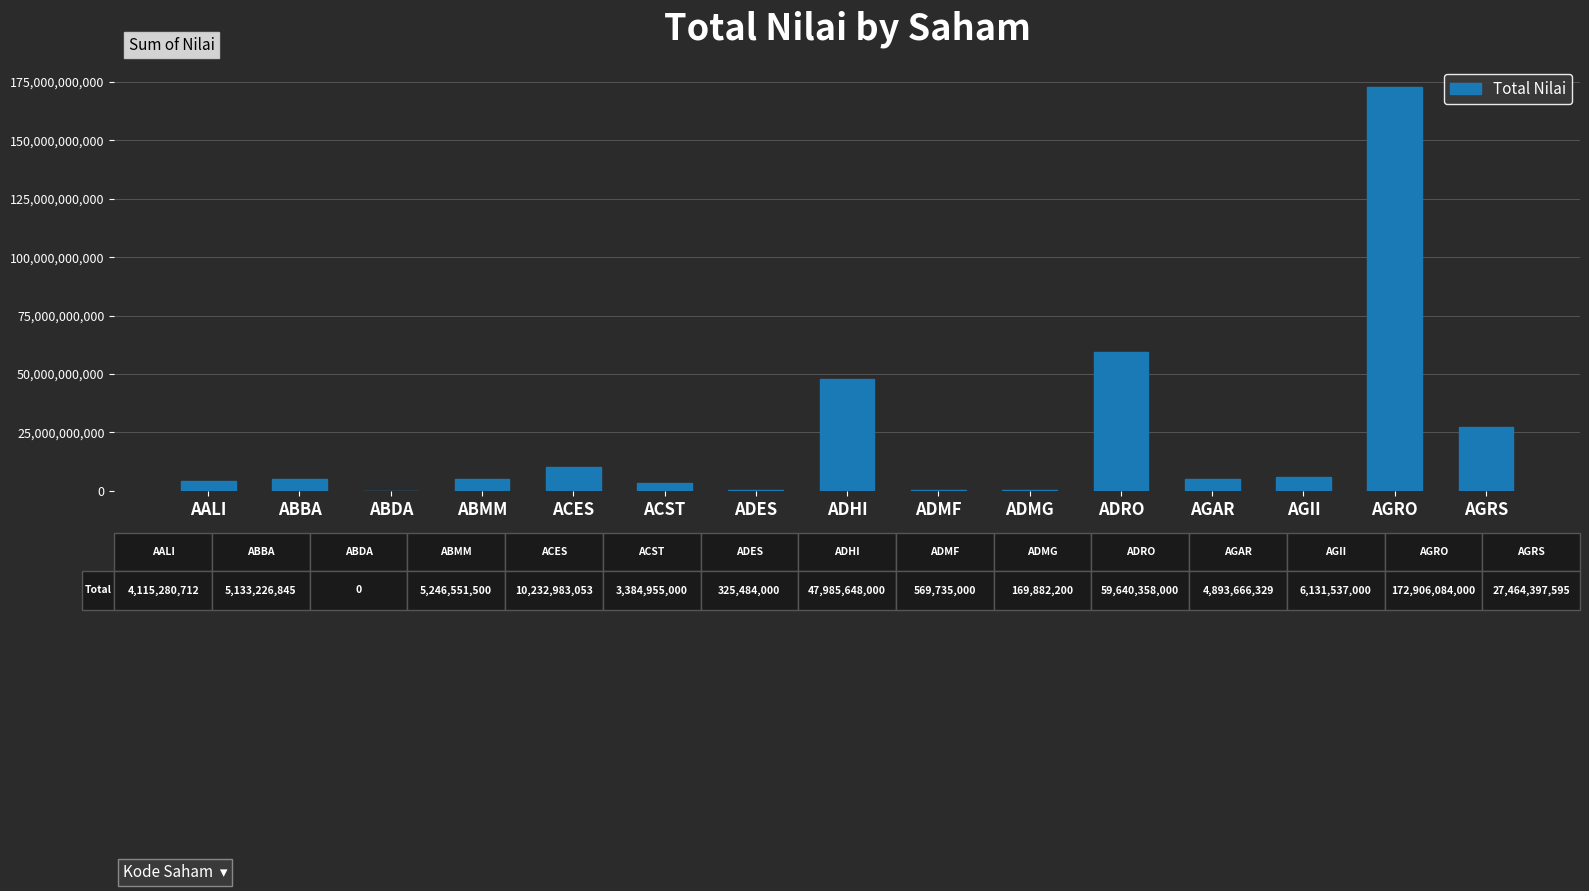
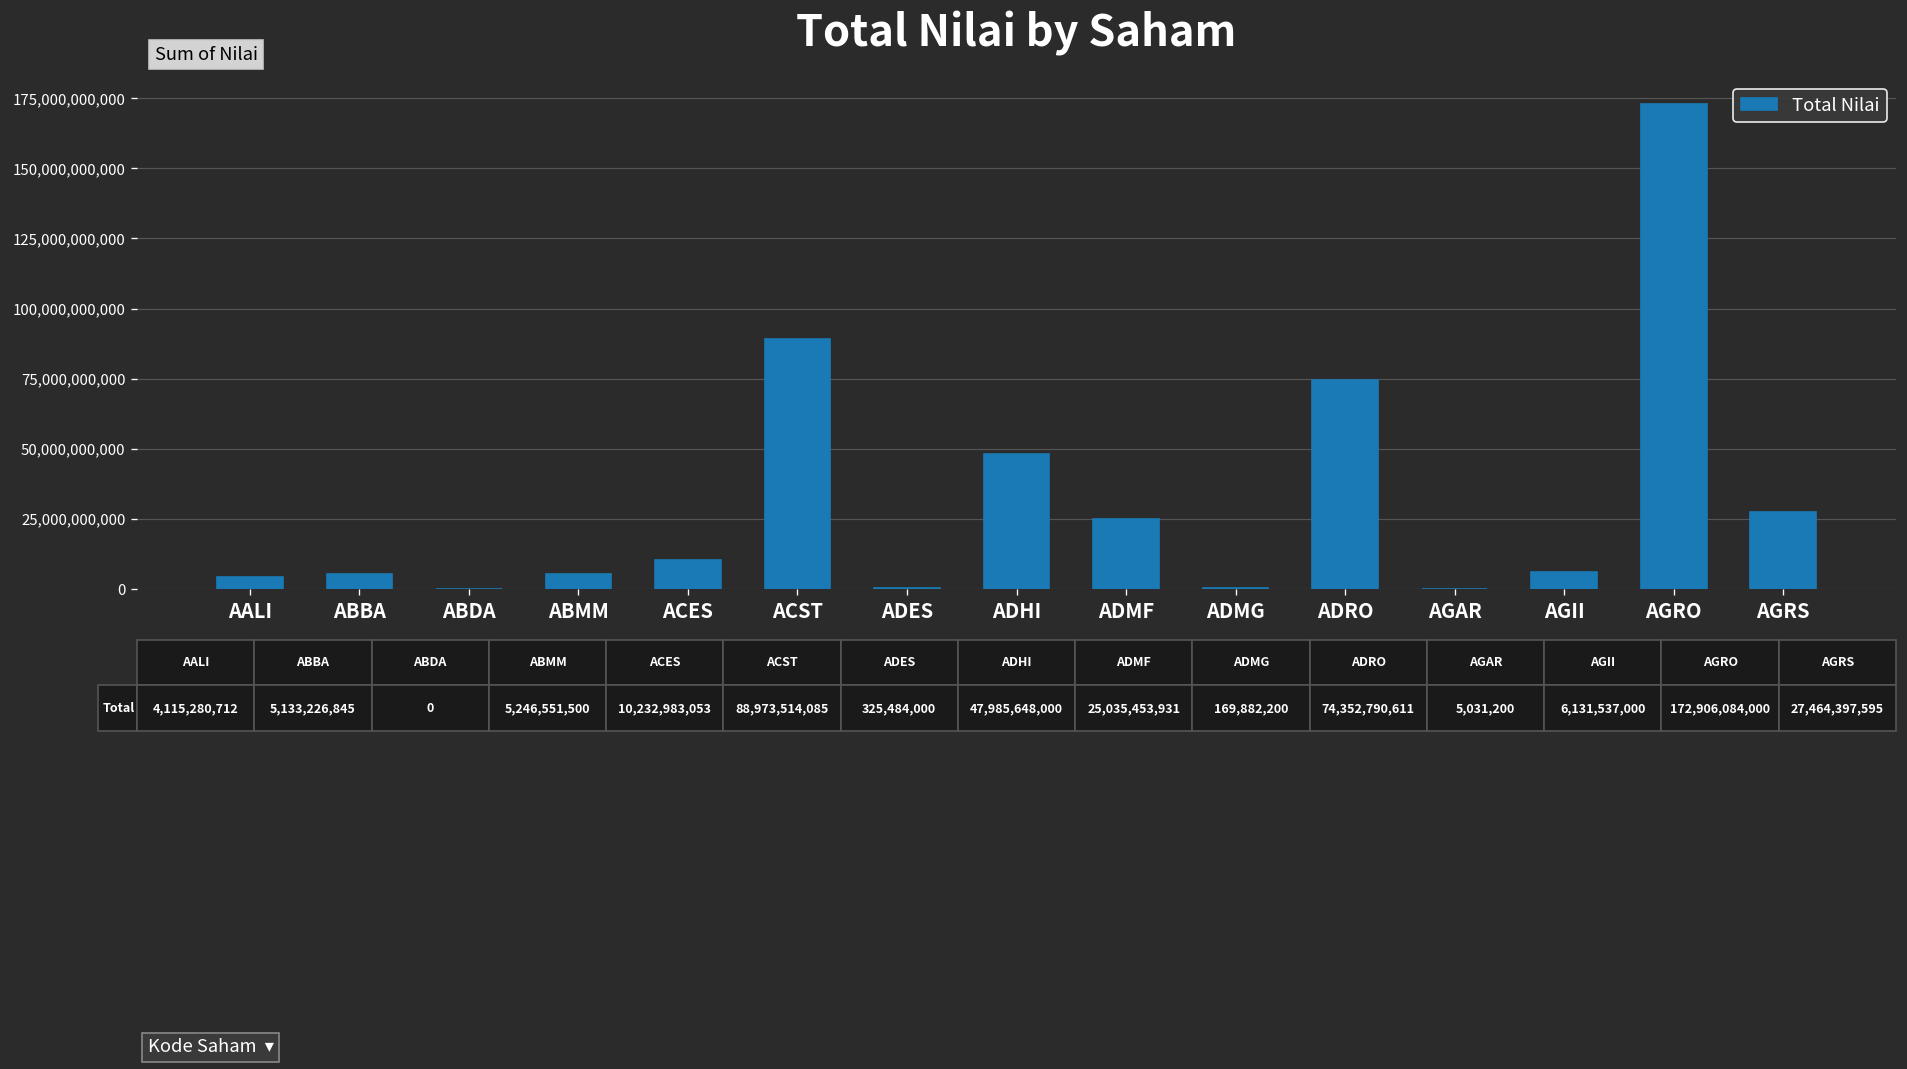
  {
-   "ACST": "3,384,955,000",
-   "ADMF": "569,735,000",
-   "ADRO": "59,640,358,000",
-   "AGAR": "4,893,666,329"
+   "ACST": "88,973,514,085",
+   "ADMF": "25,035,453,931",
+   "ADRO": "74,352,790,611",
+   "AGAR": "5,031,200"
  }
